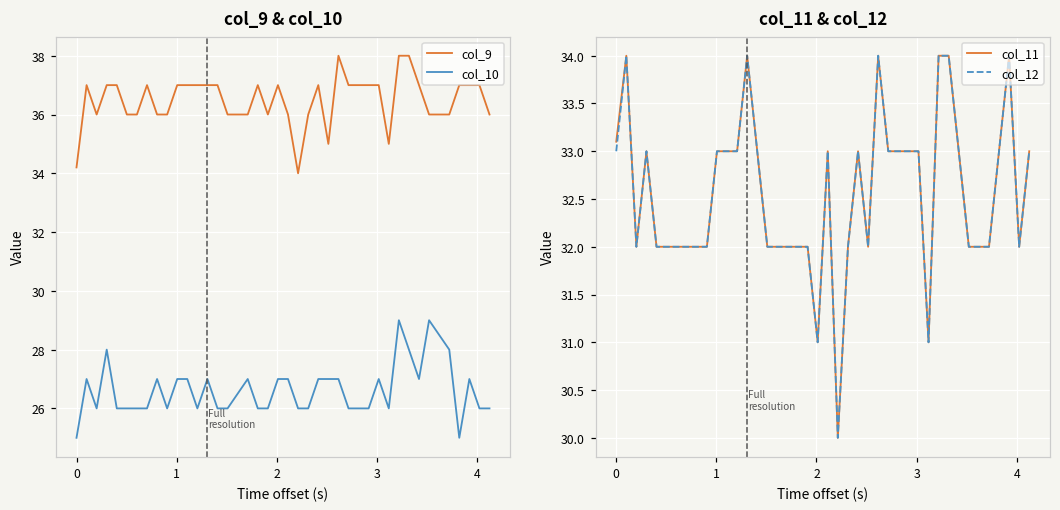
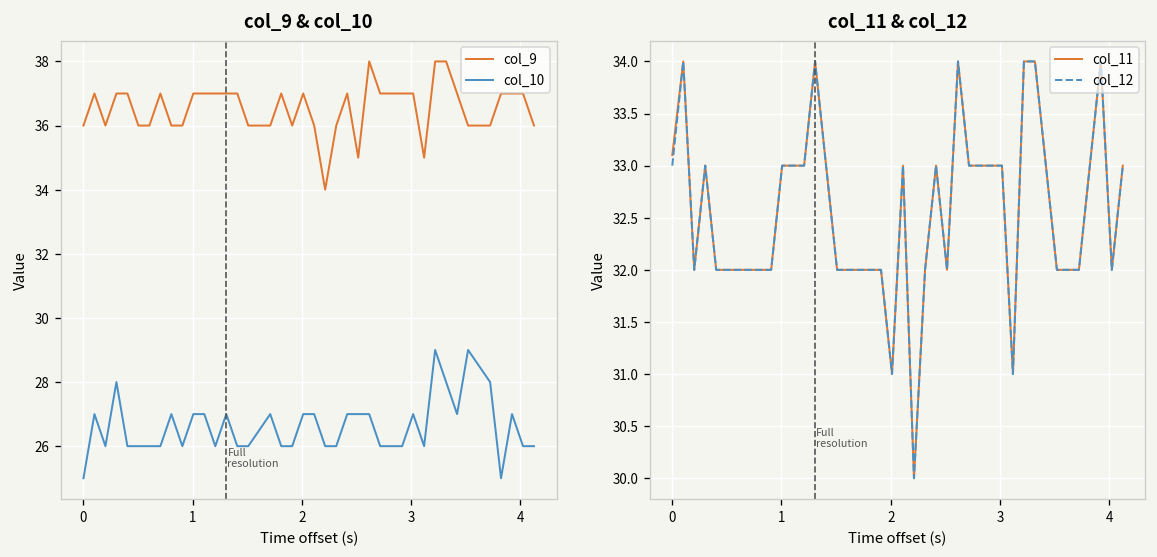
  {
    "col_9 & col_10": {
      "col_9": {
-       "0": 34.2
+       "0": 36.0
      },
      "col_10": {
        "0": 25.0
      }
    },
    "col_11 & col_12": {
      "col_11": {
        "0": 33.1
      },
      "col_12": {
        "0": 33.0
      }
    }
  }
